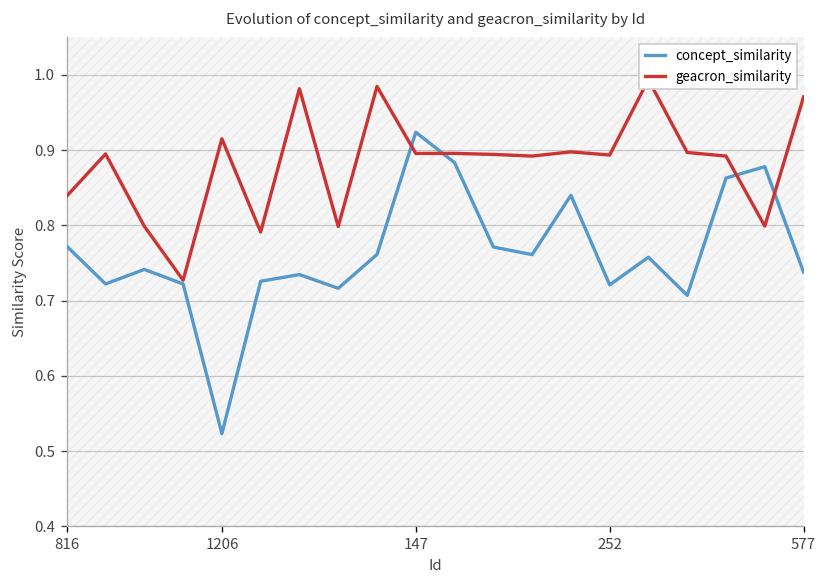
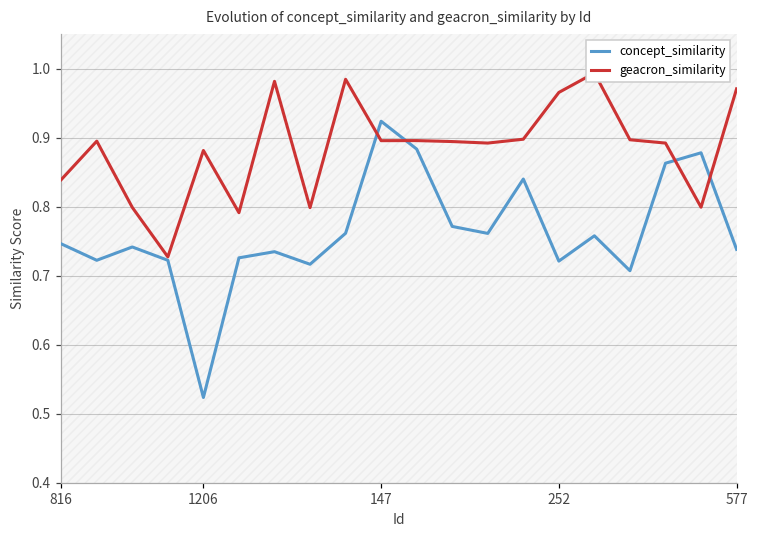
  {
    "concept_similarity": {
-     "816": 0.77,
+     "816": 0.75,
      "1206": 0.52,
      "147": 0.92,
      "252": 0.72,
      "577": 0.74
    },
    "geacron_similarity": {
      "816": 0.84,
-     "1206": 0.92,
+     "1206": 0.88,
      "147": 0.90,
-     "252": 0.89,
+     "252": 0.97,
      "577": 0.97
    }
  }
